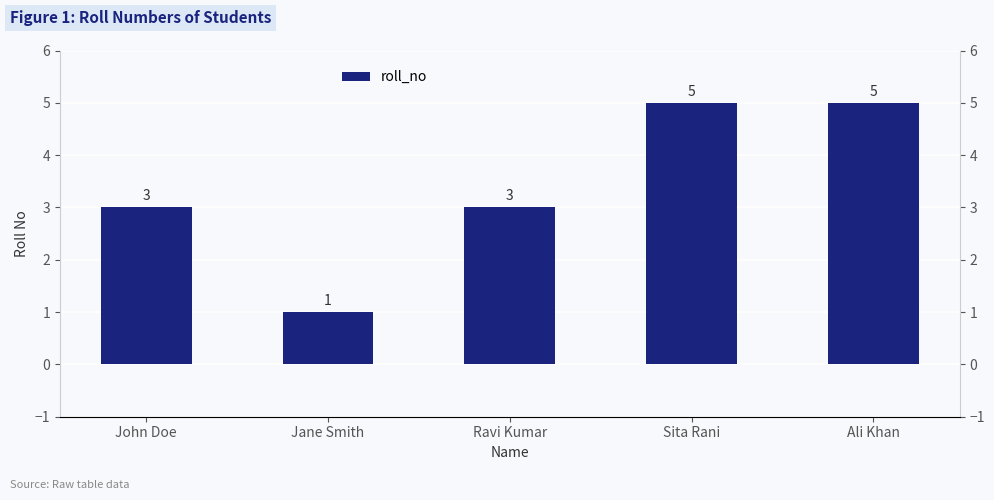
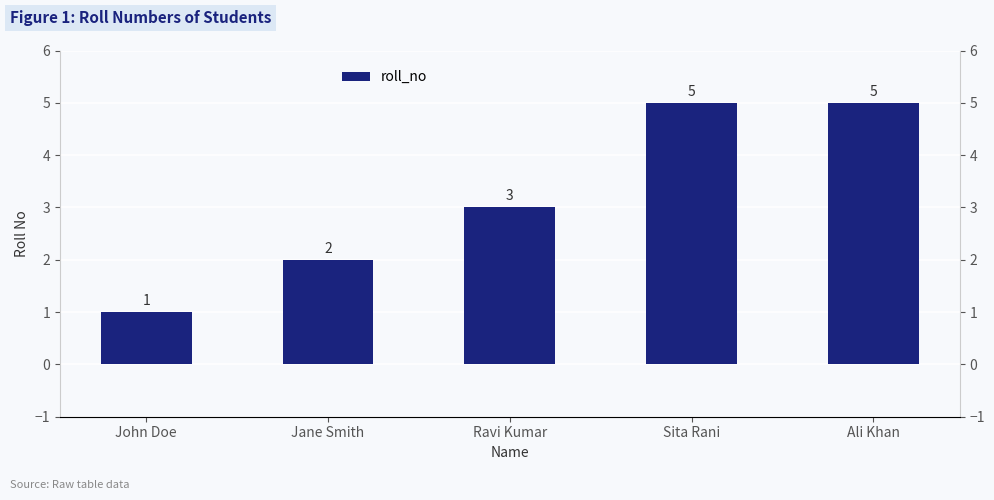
  {
-   "John Doe": 3,
-   "Jane Smith": 1,
+   "John Doe": 1,
+   "Jane Smith": 2,
    "Ravi Kumar": 3,
    "Sita Rani": 5,
    "Ali Khan": 5
  }
